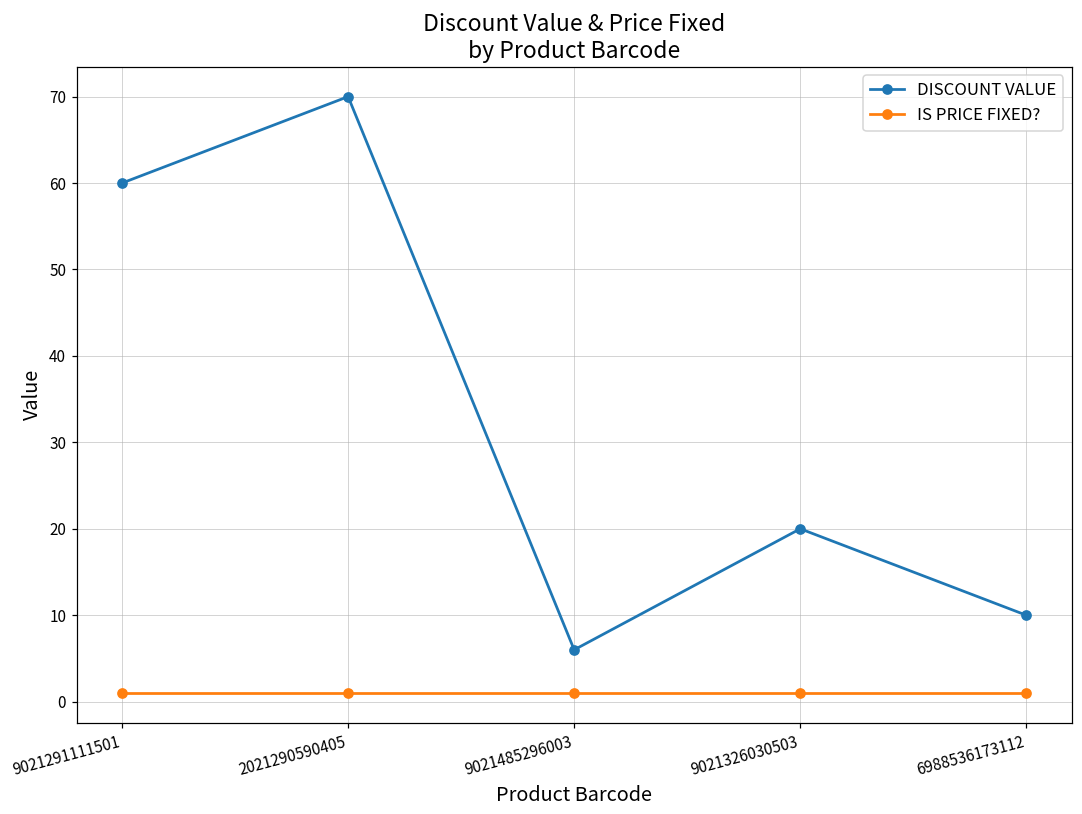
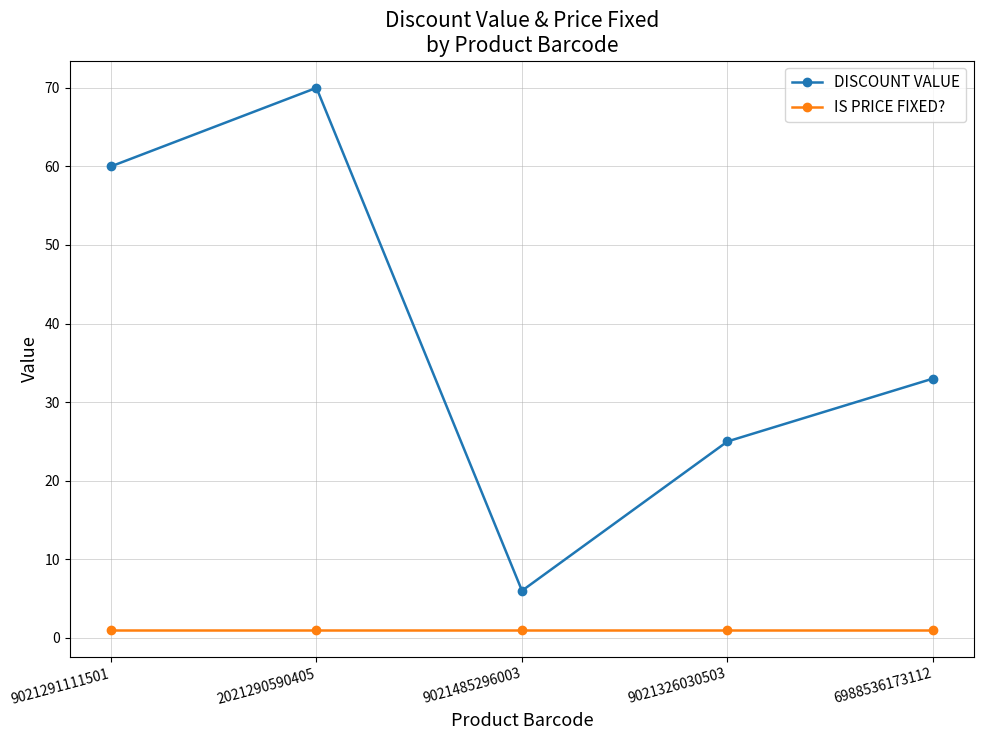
  {
    "DISCOUNT VALUE": {
      "9021291111501": 60,
      "2021290590405": 70,
      "9021485296003": 6,
-     "9021326030503": 20,
-     "6988536173112": 10
+     "9021326030503": 25,
+     "6988536173112": 33
    },
    "IS PRICE FIXED?": {
      "9021291111501": 1,
      "2021290590405": 1,
      "9021485296003": 1,
      "9021326030503": 1,
      "6988536173112": 1
    }
  }
